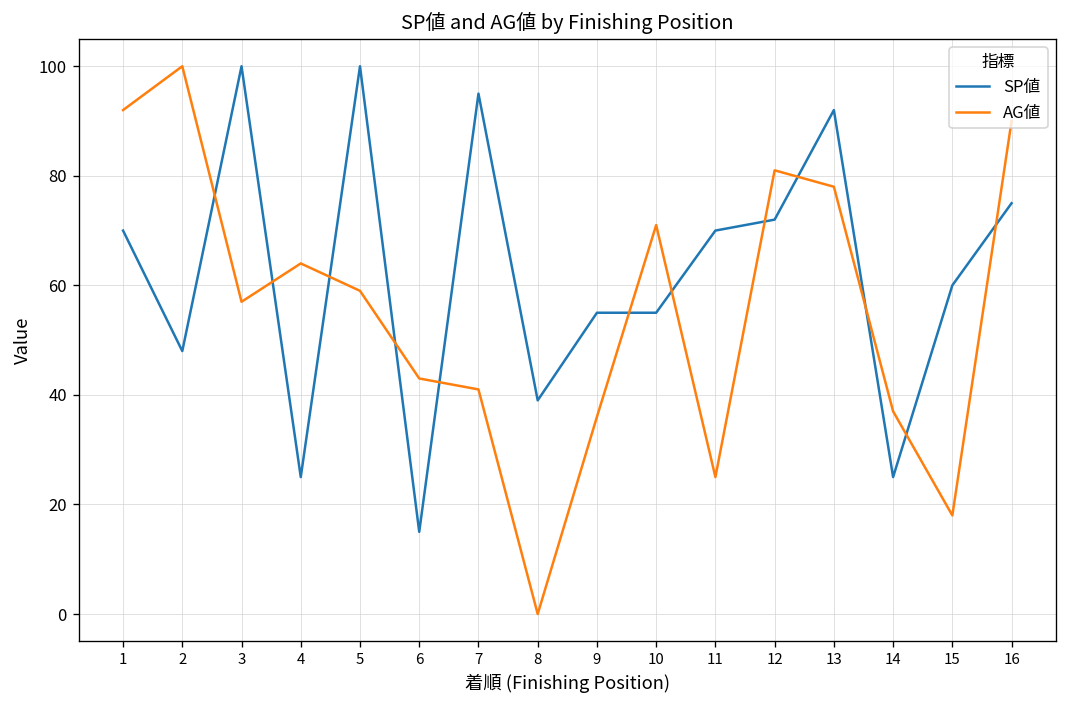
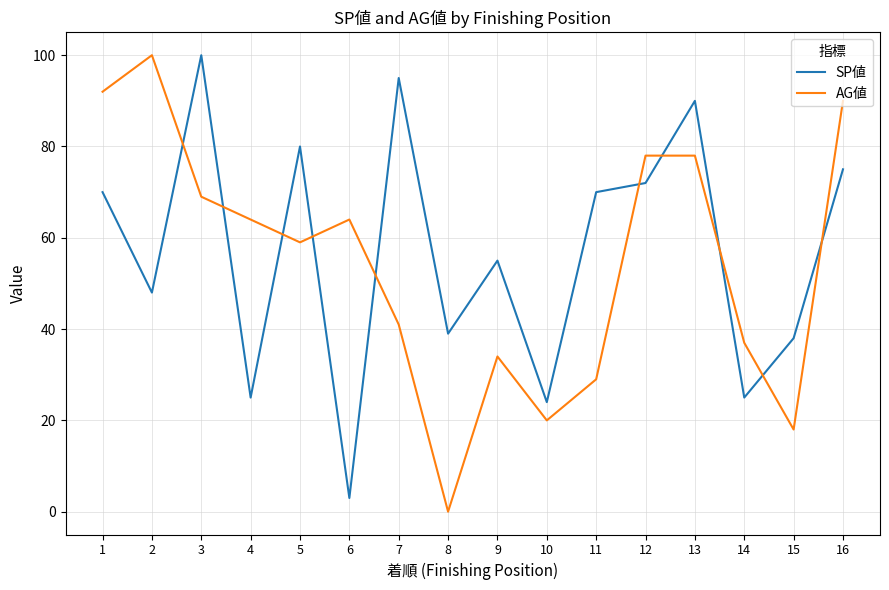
  {
    "SP値": {
      "1": 70,
      "2": 48,
      "3": 100,
      "4": 25,
-     "5": 100,
-     "6": 15,
+     "5": 80,
+     "6": 3,
      "7": 95,
      "8": 39,
      "9": 55,
-     "10": 55,
+     "10": 24,
      "11": 70,
      "12": 72,
-     "13": 92,
+     "13": 90,
      "14": 25,
-     "15": 60,
+     "15": 38,
      "16": 75
    },
    "AG値": {
      "1": 92,
      "2": 100,
-     "3": 57,
+     "3": 69,
      "4": 64,
      "5": 59,
-     "6": 43,
+     "6": 64,
      "7": 41,
      "8": 0,
-     "9": 36,
-     "10": 71,
-     "11": 25,
-     "12": 81,
+     "9": 34,
+     "10": 20,
+     "11": 29,
+     "12": 78,
      "13": 78,
      "14": 37,
      "15": 18
    }
  }
